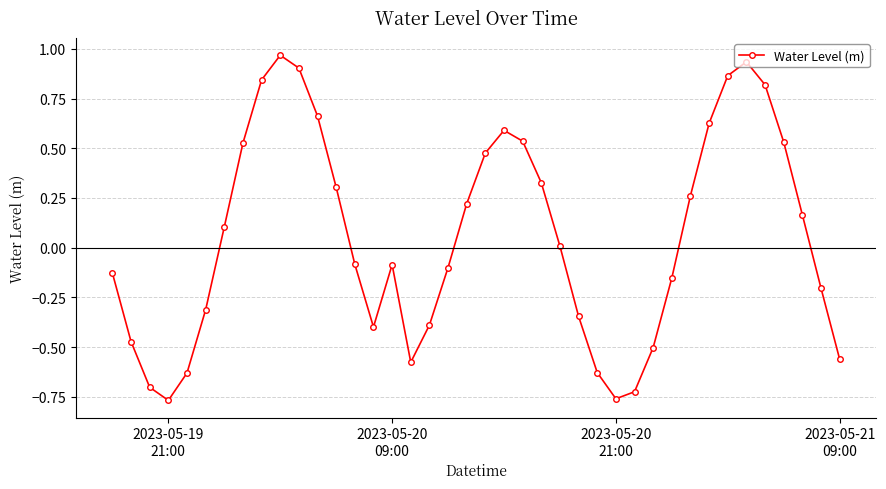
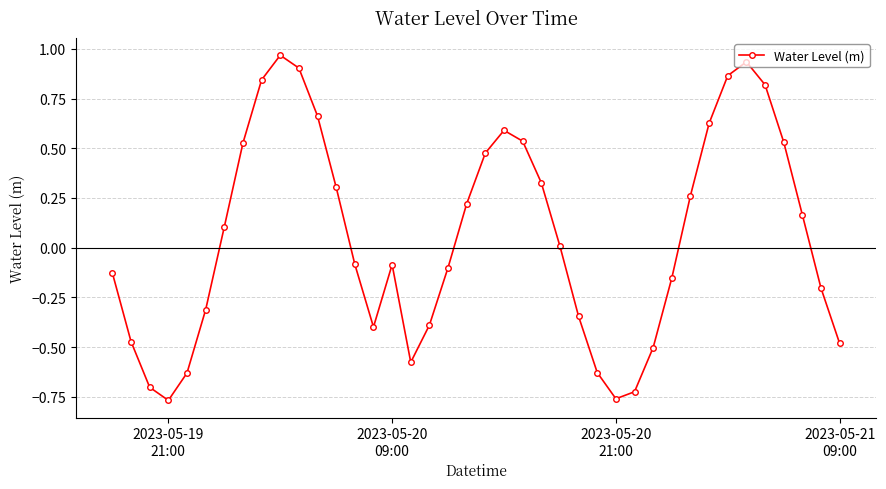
  {
    "2023-05-19 21:00": -0.77,
    "2023-05-20 09:00": -0.09,
    "2023-05-20 21:00": -0.76,
-   "2023-05-21 09:00": -0.56
+   "2023-05-21 09:00": -0.48
  }
